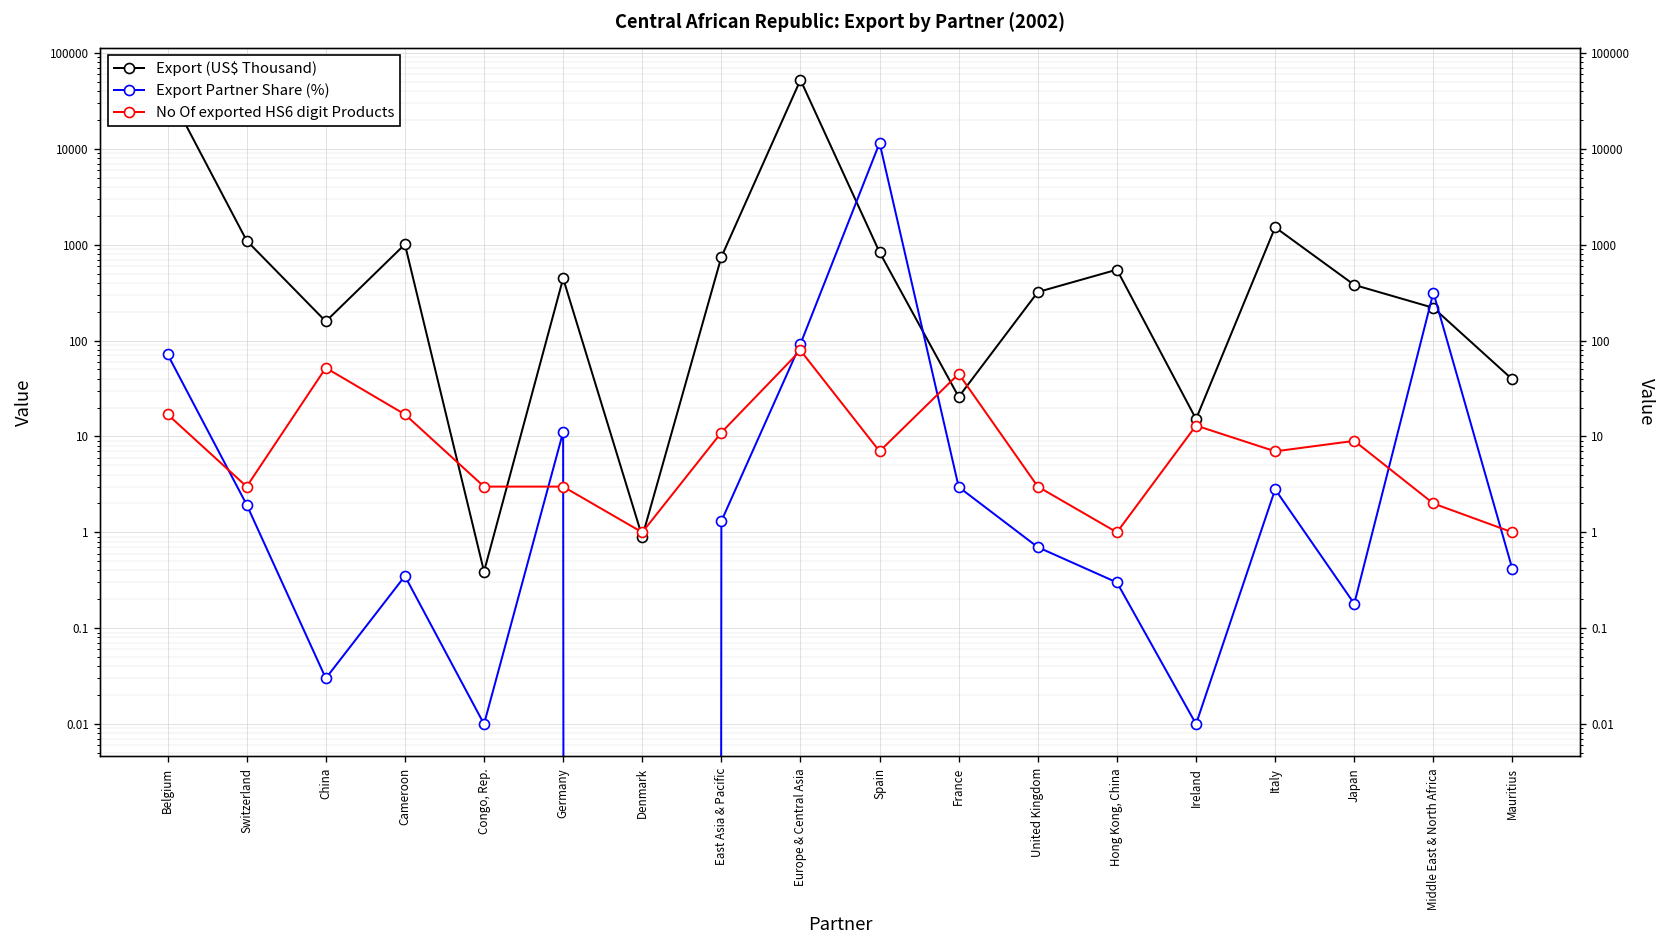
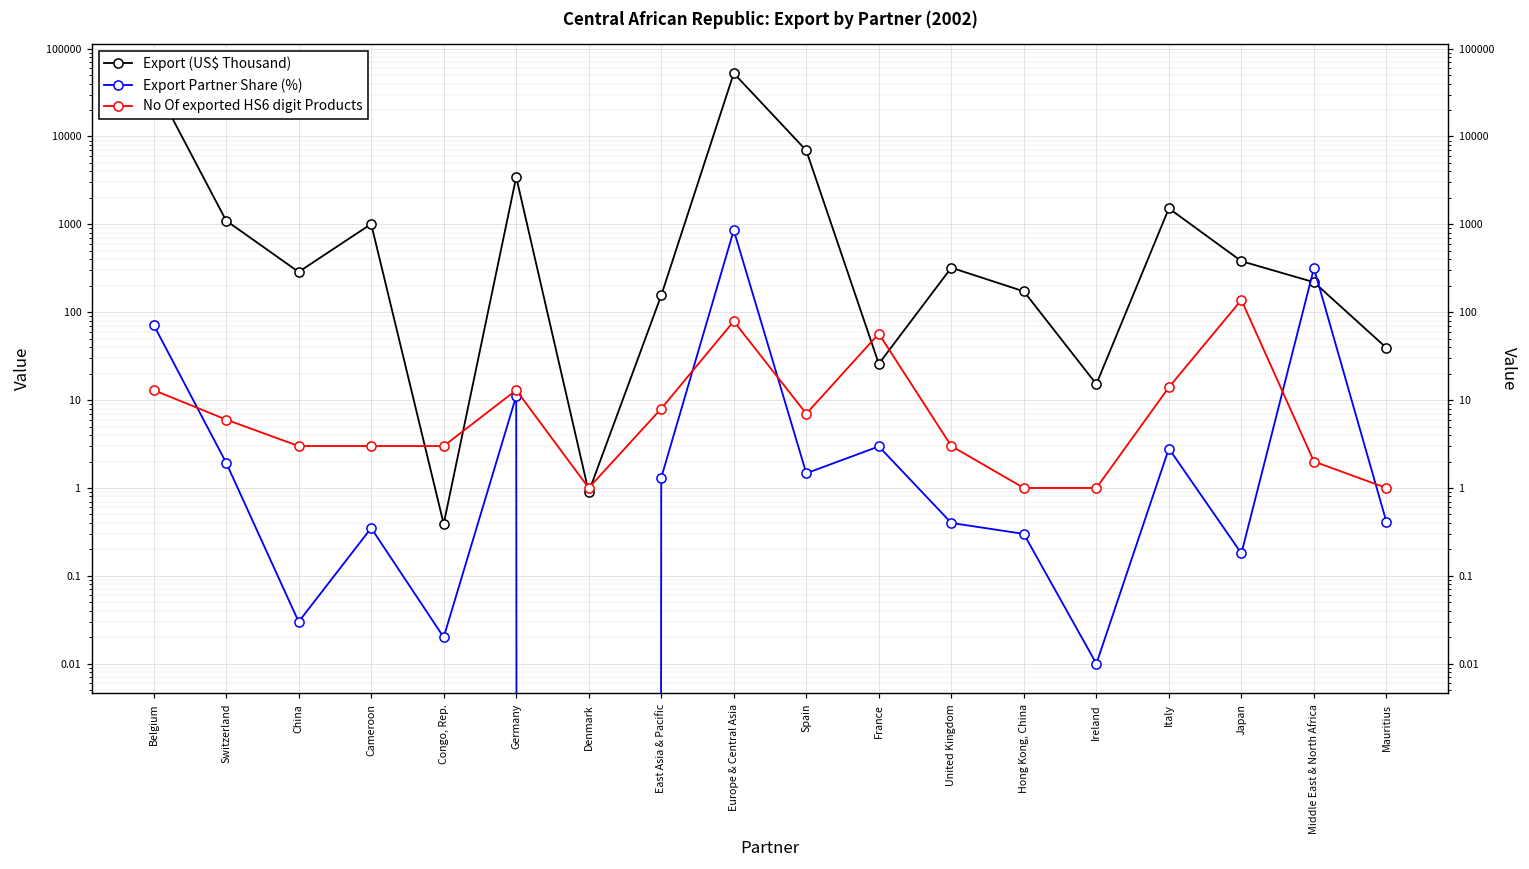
  {
    "Export (US$ Thousand)": {
      "Switzerland": 1100,
-     "China": 160,
+     "China": 290,
      "Cameroon": 1000,
      "Congo, Rep.": 0.4,
-     "Germany": 400,
+     "Germany": 3500,
      "Denmark": 0.9,
-     "East Asia & Pacific": 700,
+     "East Asia & Pacific": 160,
      "Europe & Central Asia": 50000,
-     "Spain": 800,
+     "Spain": 7000,
      "France": 26,
      "United Kingdom": 320,
-     "Hong Kong, China": 500,
+     "Hong Kong, China": 170,
      "Ireland": 15,
      "Italy": 1500,
      "Japan": 400,
      "Middle East & North Africa": 220,
      "Mauritius": 40
    },
    "Export Partner Share (%)": {
      "Belgium": 70,
      "Switzerland": 1.9,
      "China": 0.03,
      "Cameroon": 0.4,
-     "Congo, Rep.": 0.01,
+     "Congo, Rep.": 0.02,
      "Germany": 11,
      "East Asia & Pacific": 1.3,
-     "Europe & Central Asia": 90,
-     "Spain": 12000,
+     "Europe & Central Asia": 900,
+     "Spain": 1.5,
      "France": 3.0,
-     "United Kingdom": 0.7,
+     "United Kingdom": 0.4,
      "Hong Kong, China": 0.30,
      "Ireland": 0.01,
      "Italy": 2.8,
      "Japan": 0.18,
      "Middle East & North Africa": 320,
      "Mauritius": 0.4
    },
    "No Of exported HS6 digit Products": {
-     "Belgium": 17,
-     "Switzerland": 3,
-     "China": 50,
-     "Cameroon": 17,
+     "Belgium": 13,
+     "Switzerland": 6,
+     "China": 3,
+     "Cameroon": 3,
      "Congo, Rep.": 3,
-     "Germany": 3,
+     "Germany": 13,
      "Denmark": 1,
-     "East Asia & Pacific": 11,
+     "East Asia & Pacific": 8,
      "Europe & Central Asia": 80,
      "Spain": 7,
-     "France": 50,
+     "France": 60,
      "United Kingdom": 3,
      "Hong Kong, China": 1,
-     "Ireland": 13,
-     "Italy": 7,
-     "Japan": 9,
+     "Ireland": 1,
+     "Italy": 14,
+     "Japan": 140,
      "Middle East & North Africa": 2,
      "Mauritius": 1
    }
  }
